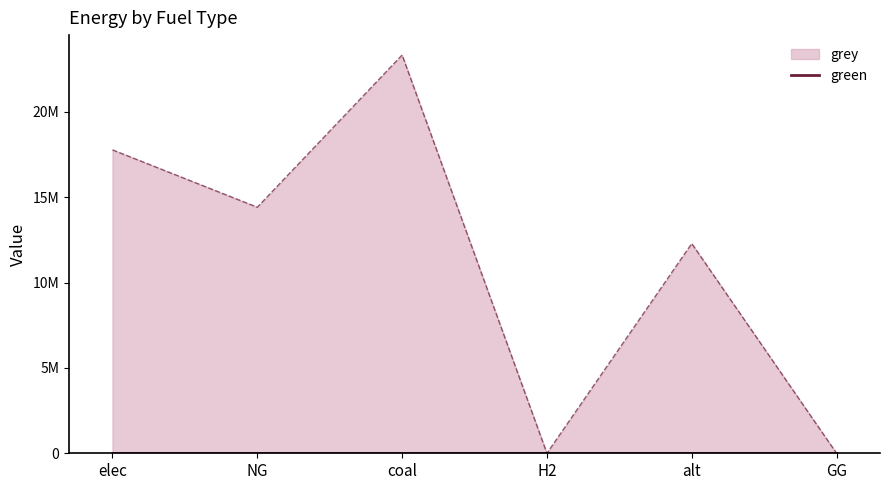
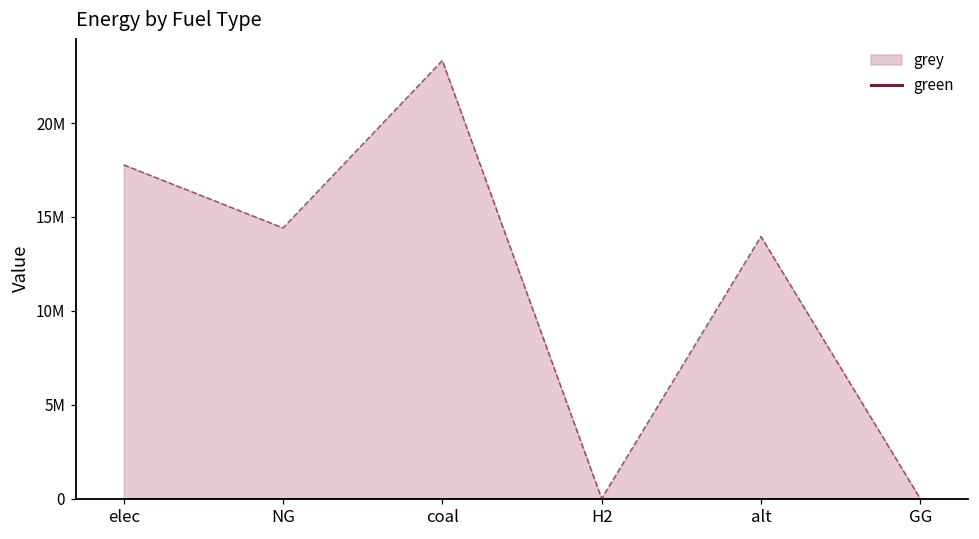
  {
    "green": {
      "elec": 0,
      "NG": 0,
      "coal": 0,
      "alt": 0
    },
    "grey": {
      "elec": 17800000,
      "NG": 14400000,
      "coal": 23300000,
-     "alt": 12300000
+     "alt": 14000000
    }
  }
